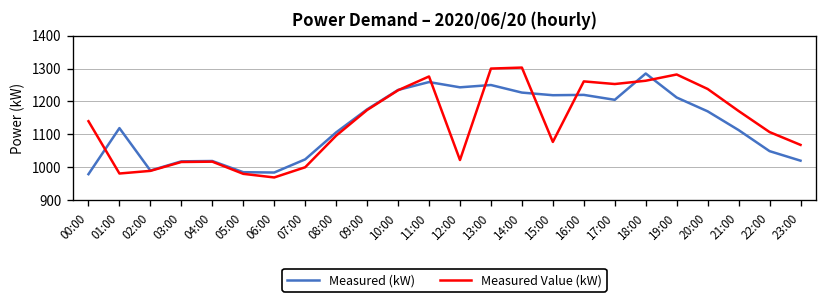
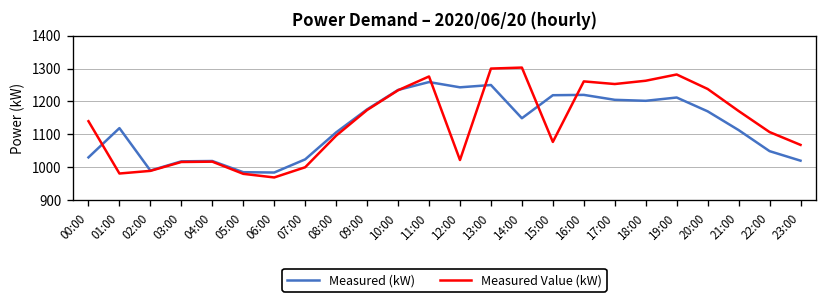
  {
    "Measured (kW)": {
-     "00:00": 980,
+     "00:00": 1030,
      "01:00": 1120,
      "06:00": 980,
      "07:00": 1020,
      "08:00": 1110,
      "11:00": 1260,
      "12:00": 1240,
      "13:00": 1250,
-     "14:00": 1230,
+     "14:00": 1150,
      "15:00": 1220,
      "16:00": 1220,
      "17:00": 1210,
-     "18:00": 1290,
+     "18:00": 1200,
      "19:00": 1210,
      "20:00": 1170,
      "21:00": 1110,
      "22:00": 1050,
      "23:00": 1020
    },
    "Measured Value (kW)": {
      "00:00": 1140,
      "01:00": 980,
      "06:00": 970,
      "07:00": 1000,
      "08:00": 1100,
      "11:00": 1280,
      "12:00": 1020,
      "13:00": 1300,
      "14:00": 1300,
      "15:00": 1080,
      "16:00": 1260,
      "17:00": 1250,
      "18:00": 1260,
      "19:00": 1280,
      "20:00": 1240,
      "21:00": 1170,
      "22:00": 1110,
      "23:00": 1070
    }
  }
